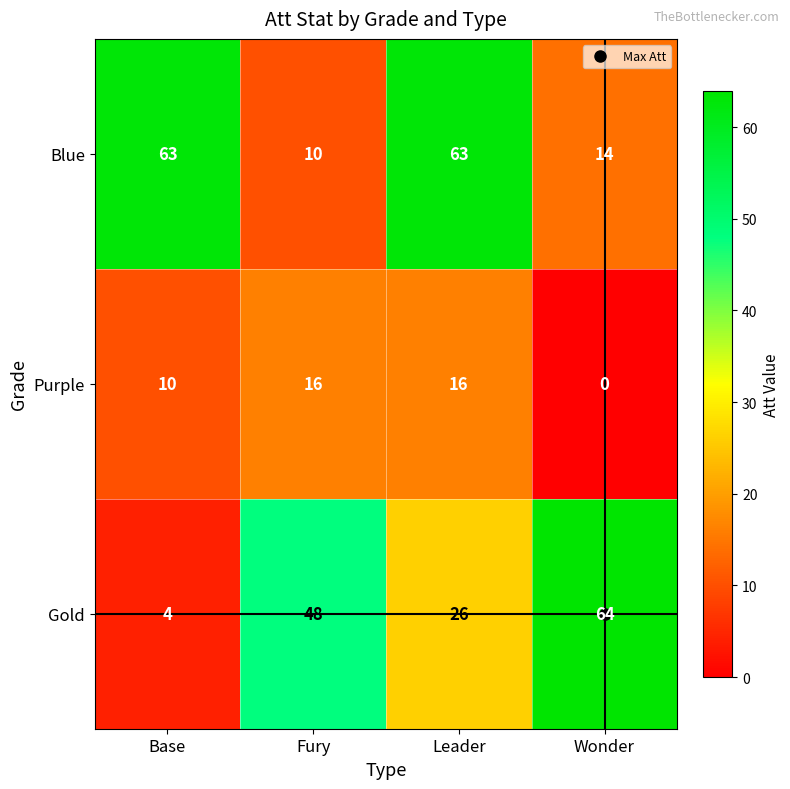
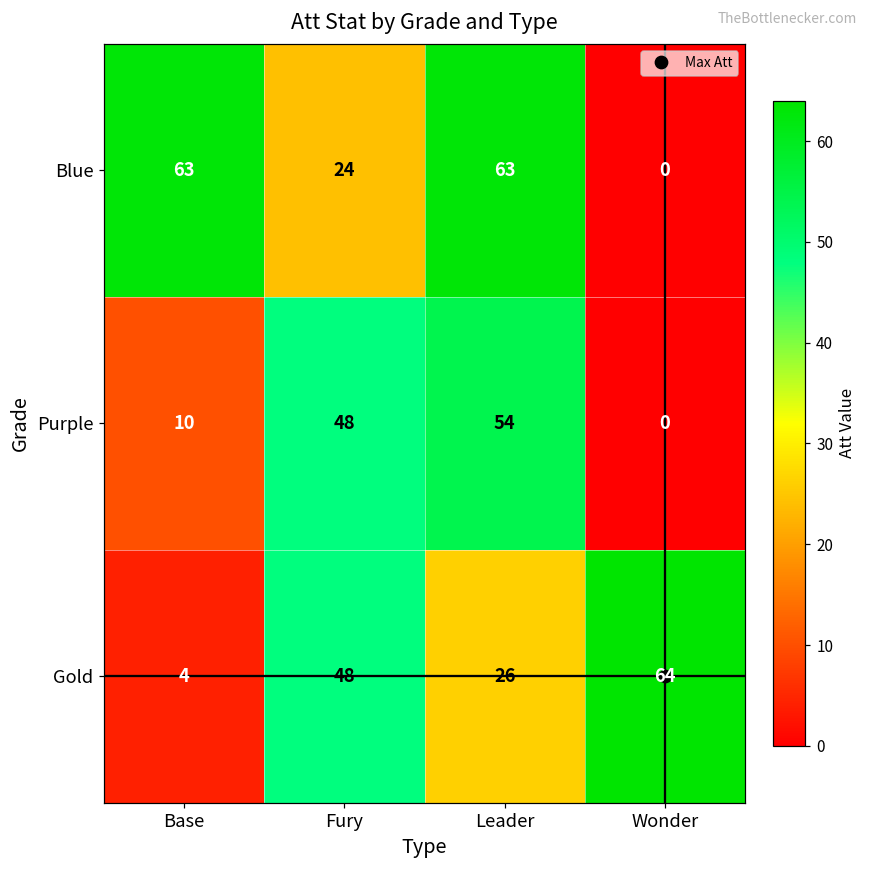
  {
    "Blue": {
      "Base": 63,
-     "Fury": 10,
+     "Fury": 24,
      "Leader": 63,
-     "Wonder": 14
+     "Wonder": 0
    },
    "Purple": {
      "Base": 10,
-     "Fury": 16,
-     "Leader": 16,
+     "Fury": 48,
+     "Leader": 54,
      "Wonder": 0
    },
    "Gold": {
      "Base": 4,
      "Fury": 48,
      "Leader": 26
    }
  }
